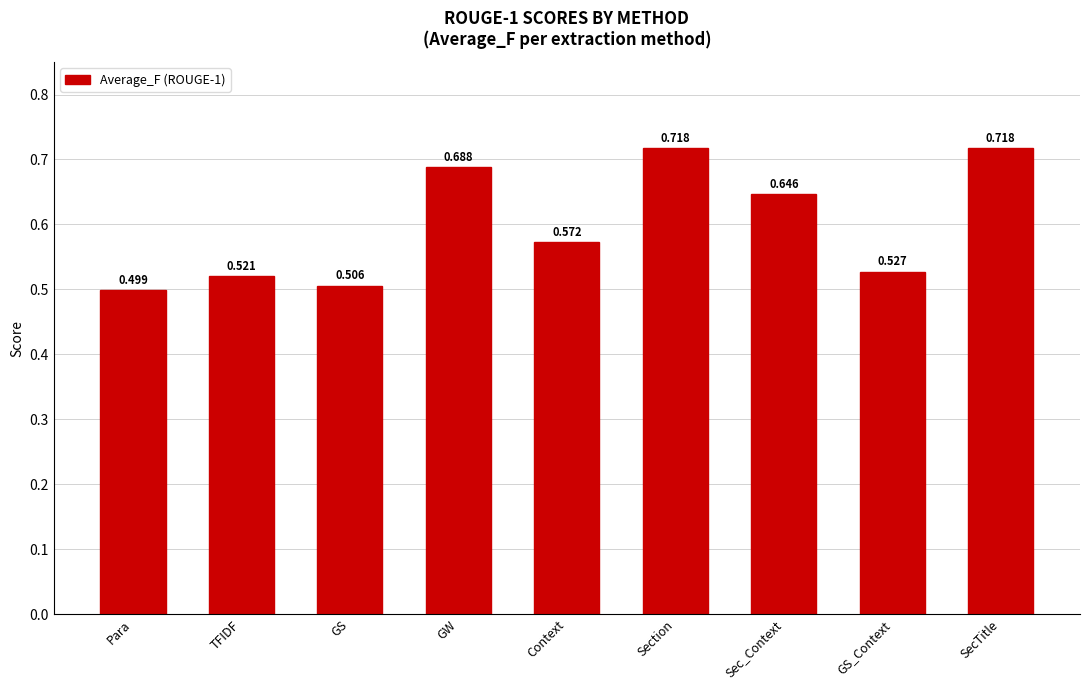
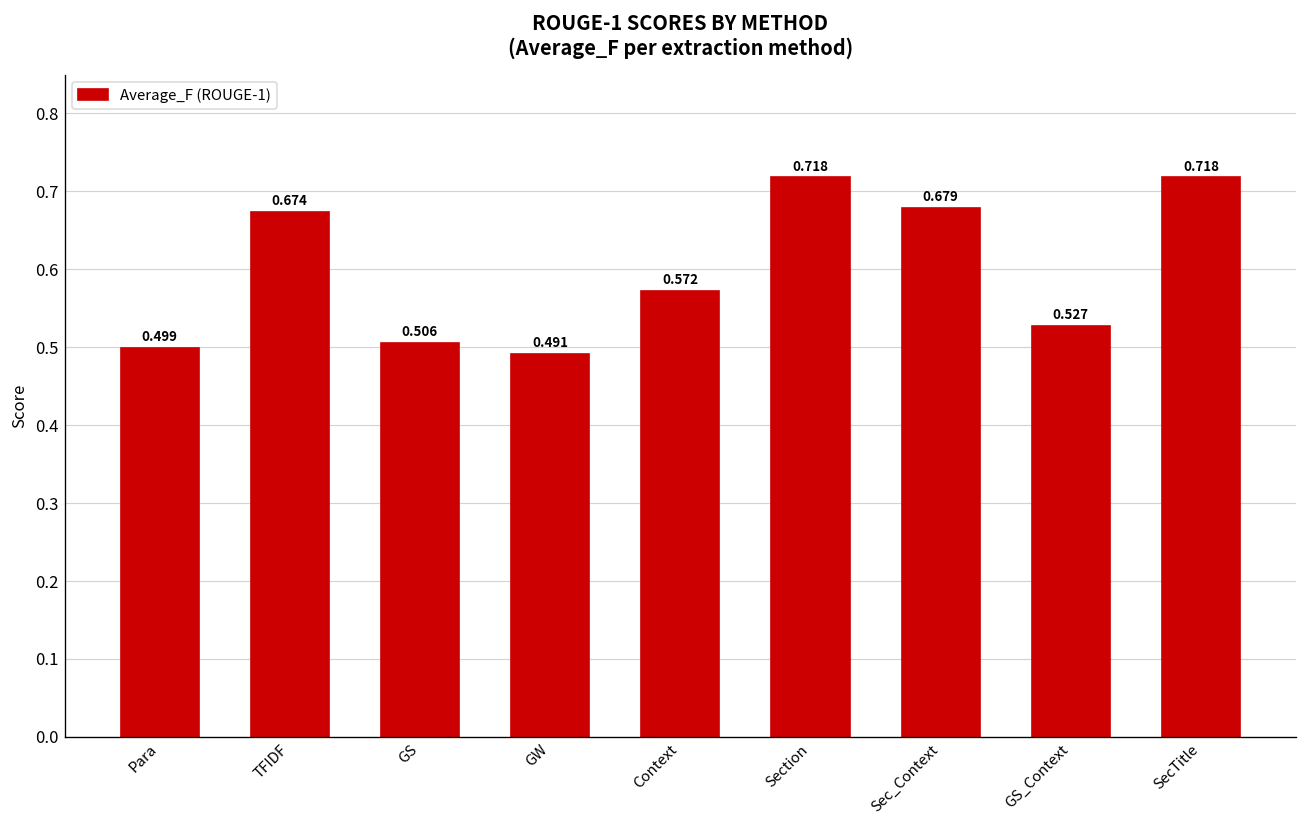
  {
    "Para": 0.499,
-   "TFIDF": 0.521,
+   "TFIDF": 0.674,
    "GS": 0.506,
-   "GW": 0.688,
+   "GW": 0.491,
    "Context": 0.572,
    "Section": 0.718,
-   "Sec_Context": 0.646,
+   "Sec_Context": 0.679,
    "GS_Context": 0.527,
    "SecTitle": 0.718
  }
